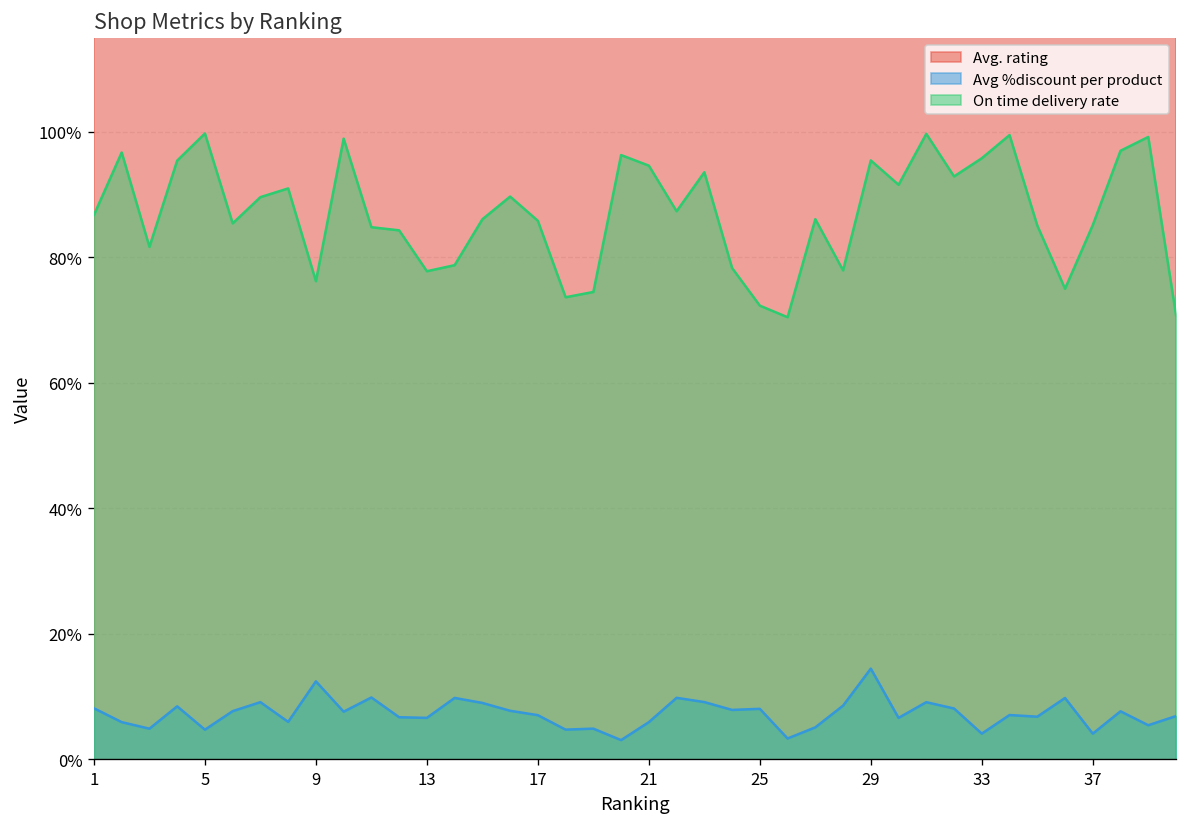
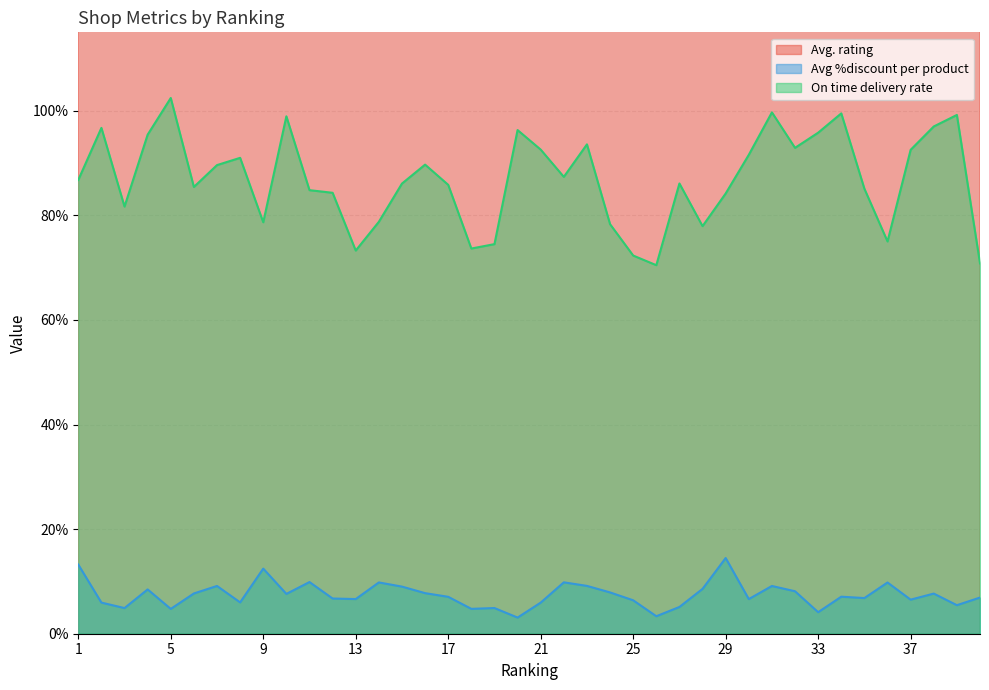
  {
    "Avg %discount per product": {
-     "1": "8%",
+     "1": "13%",
      "5": "5%",
      "9": "12%",
      "13": "7%",
      "17": "7%",
      "21": "6%",
-     "25": "8%",
+     "25": "6%",
      "29": "14%",
      "33": "4%",
-     "37": "4%"
+     "37": "7%"
    },
    "On time delivery rate": {
      "1": "87%",
-     "5": "100%",
-     "9": "76%",
-     "13": "78%",
+     "5": "102%",
+     "9": "79%",
+     "13": "73%",
      "17": "86%",
-     "21": "95%",
+     "21": "93%",
      "25": "72%",
-     "29": "95%",
+     "29": "84%",
      "33": "96%",
-     "37": "85%"
+     "37": "93%"
    }
  }
